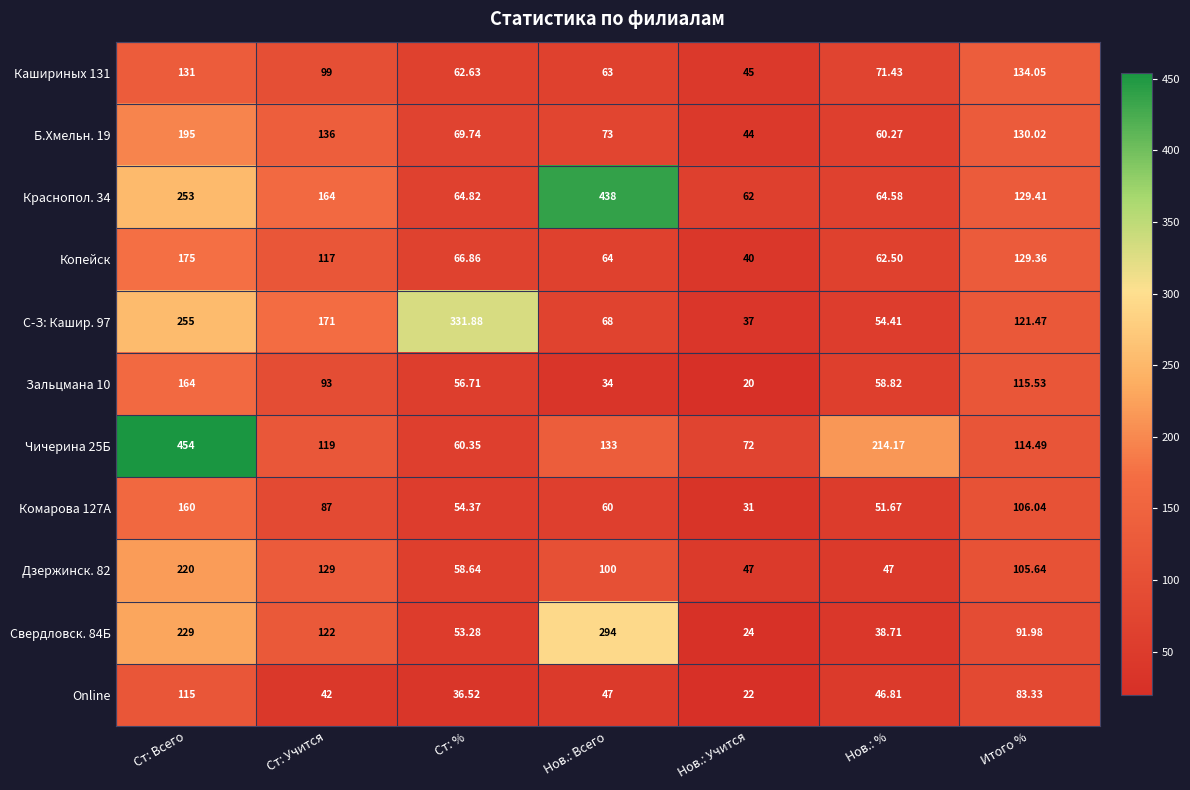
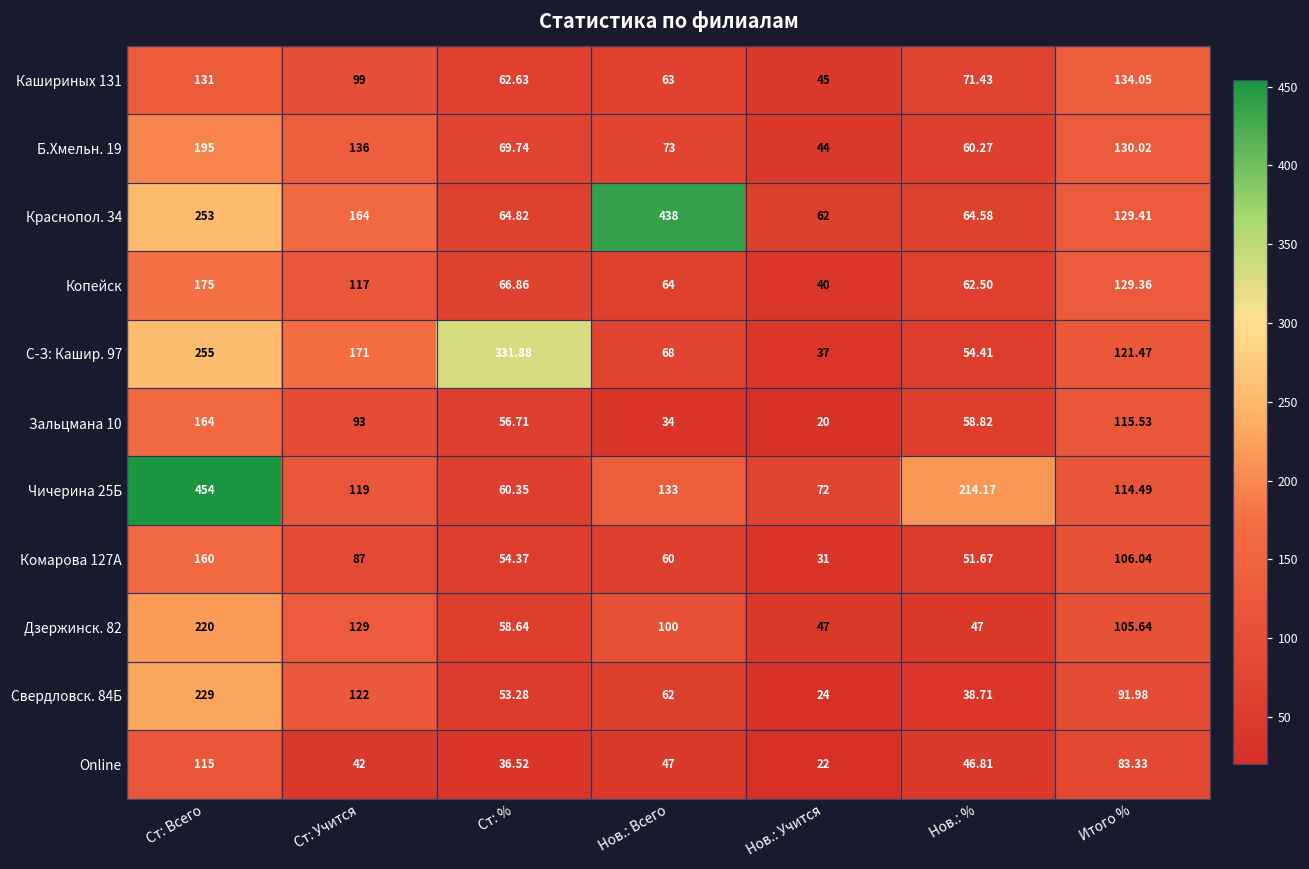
  {
    "Кашириных 131": {
      "Ст: Всего": 131,
      "Ст: Учится": 99,
      "Ст: %": 62.63,
      "Нов.: Всего": 63,
      "Нов.: Учится": 45,
      "Нов.: %": 71.43,
      "Итого %": 134.05
    },
    "Б.Хмельн. 19": {
      "Ст: Всего": 195,
      "Ст: Учится": 136,
      "Ст: %": 69.74,
      "Нов.: Всего": 73,
      "Нов.: Учится": 44,
      "Нов.: %": 60.27,
      "Итого %": 130.02
    },
    "Краснопол. 34": {
      "Ст: Всего": 253,
      "Ст: Учится": 164,
      "Ст: %": 64.82,
      "Нов.: Всего": 438,
      "Нов.: Учится": 62,
      "Нов.: %": 64.58,
      "Итого %": 129.41
    },
    "Копейск": {
      "Ст: Всего": 175,
      "Ст: Учится": 117,
      "Ст: %": 66.86,
      "Нов.: Всего": 64,
      "Нов.: Учится": 40,
      "Нов.: %": 62.50,
      "Итого %": 129.36
    },
    "С-З: Кашир. 97": {
      "Ст: Всего": 255,
      "Ст: Учится": 171,
      "Ст: %": 331.88,
      "Нов.: Всего": 68,
      "Нов.: Учится": 37,
      "Нов.: %": 54.41,
      "Итого %": 121.47
    },
    "Зальцмана 10": {
      "Ст: Всего": 164,
      "Ст: Учится": 93,
      "Ст: %": 56.71,
      "Нов.: Всего": 34,
      "Нов.: Учится": 20,
      "Нов.: %": 58.82,
      "Итого %": 115.53
    },
    "Чичерина 25Б": {
      "Ст: Всего": 454,
      "Ст: Учится": 119,
      "Ст: %": 60.35,
      "Нов.: Всего": 133,
      "Нов.: Учится": 72,
      "Нов.: %": 214.17,
      "Итого %": 114.49
    },
    "Комарова 127А": {
      "Ст: Всего": 160,
      "Ст: Учится": 87,
      "Ст: %": 54.37,
      "Нов.: Всего": 60,
      "Нов.: Учится": 31,
      "Нов.: %": 51.67,
      "Итого %": 106.04
    },
    "Дзержинск. 82": {
      "Ст: Всего": 220,
      "Ст: Учится": 129,
      "Ст: %": 58.64,
      "Нов.: Всего": 100,
      "Нов.: Учится": 47,
      "Нов.: %": 47,
      "Итого %": 105.64
    },
    "Свердловск. 84Б": {
      "Ст: Всего": 229,
      "Ст: Учится": 122,
      "Ст: %": 53.28,
-     "Нов.: Всего": 294,
+     "Нов.: Всего": 62,
      "Нов.: Учится": 24,
      "Нов.: %": 38.71,
      "Итого %": 91.98
    },
    "Online": {
      "Ст: Всего": 115,
      "Ст: Учится": 42,
      "Ст: %": 36.52,
      "Нов.: Всего": 47,
      "Нов.: Учится": 22,
      "Нов.: %": 46.81,
      "Итого %": 83.33
    }
  }
